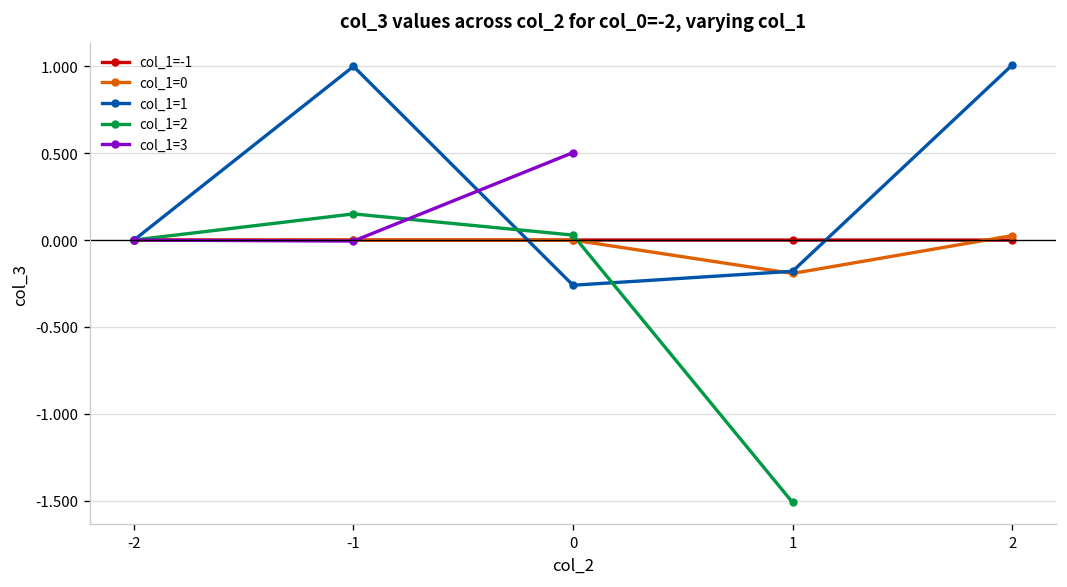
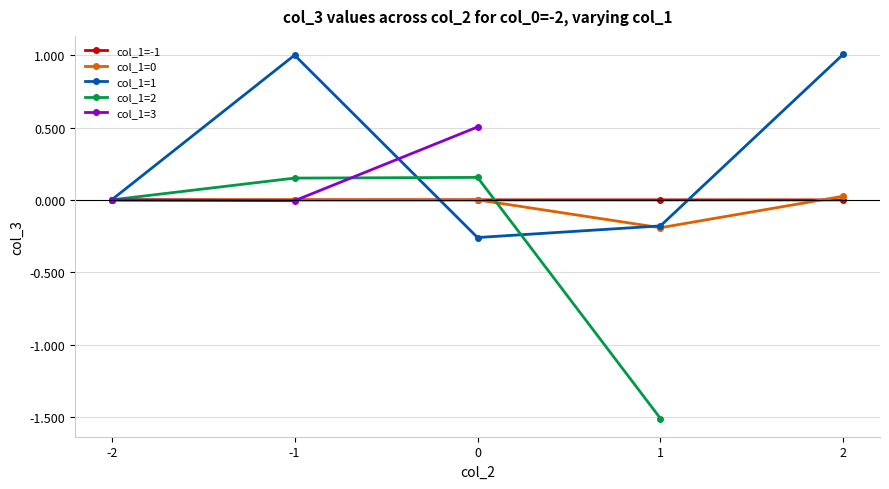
  {
    "col_1=-1": {
      "1": 0.00,
      "2": 0.00
    },
    "col_1=0": {
      "2": 0.03
    },
    "col_1=1": {
      "-1": 1.00,
      "0": -0.26,
      "2": 1.01
    },
    "col_1=2": {
      "-1": 0.15,
-     "0": 0.03,
+     "0": 0.16,
      "1": -1.51
    },
    "col_1=3": {
      "0": 0.50
    }
  }
